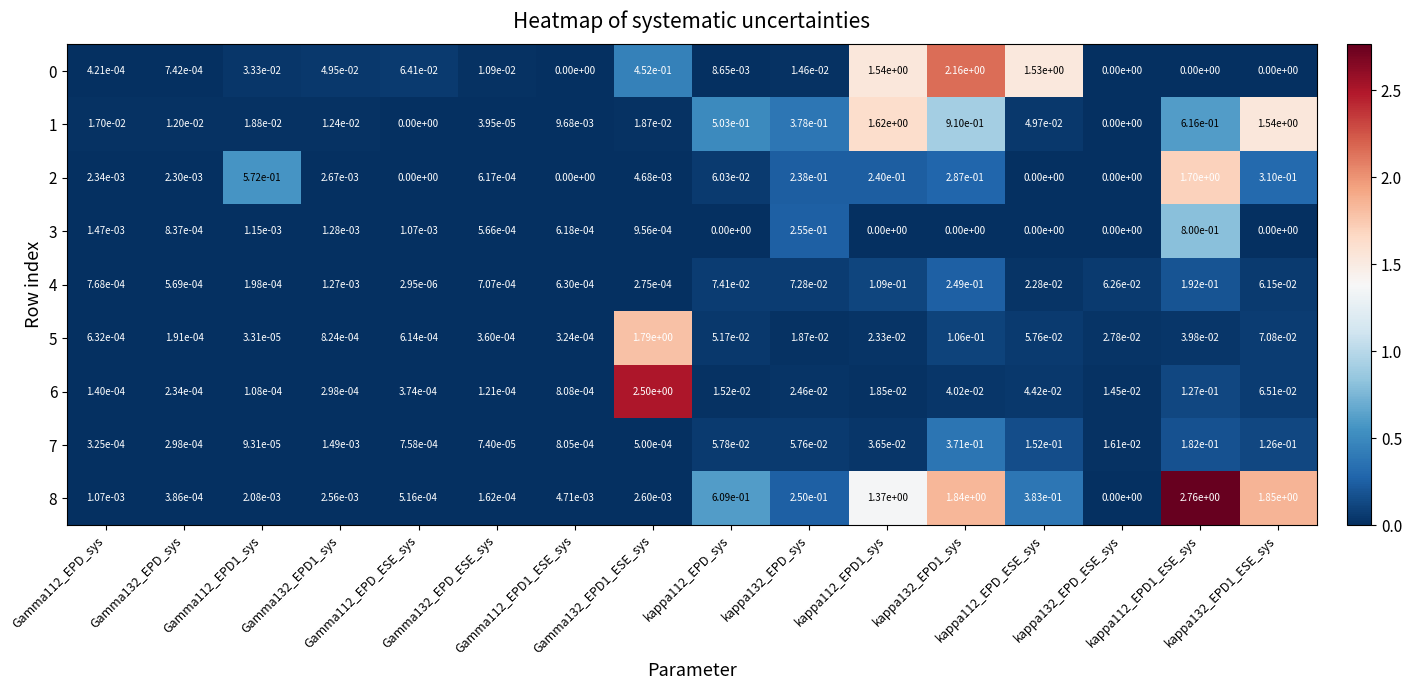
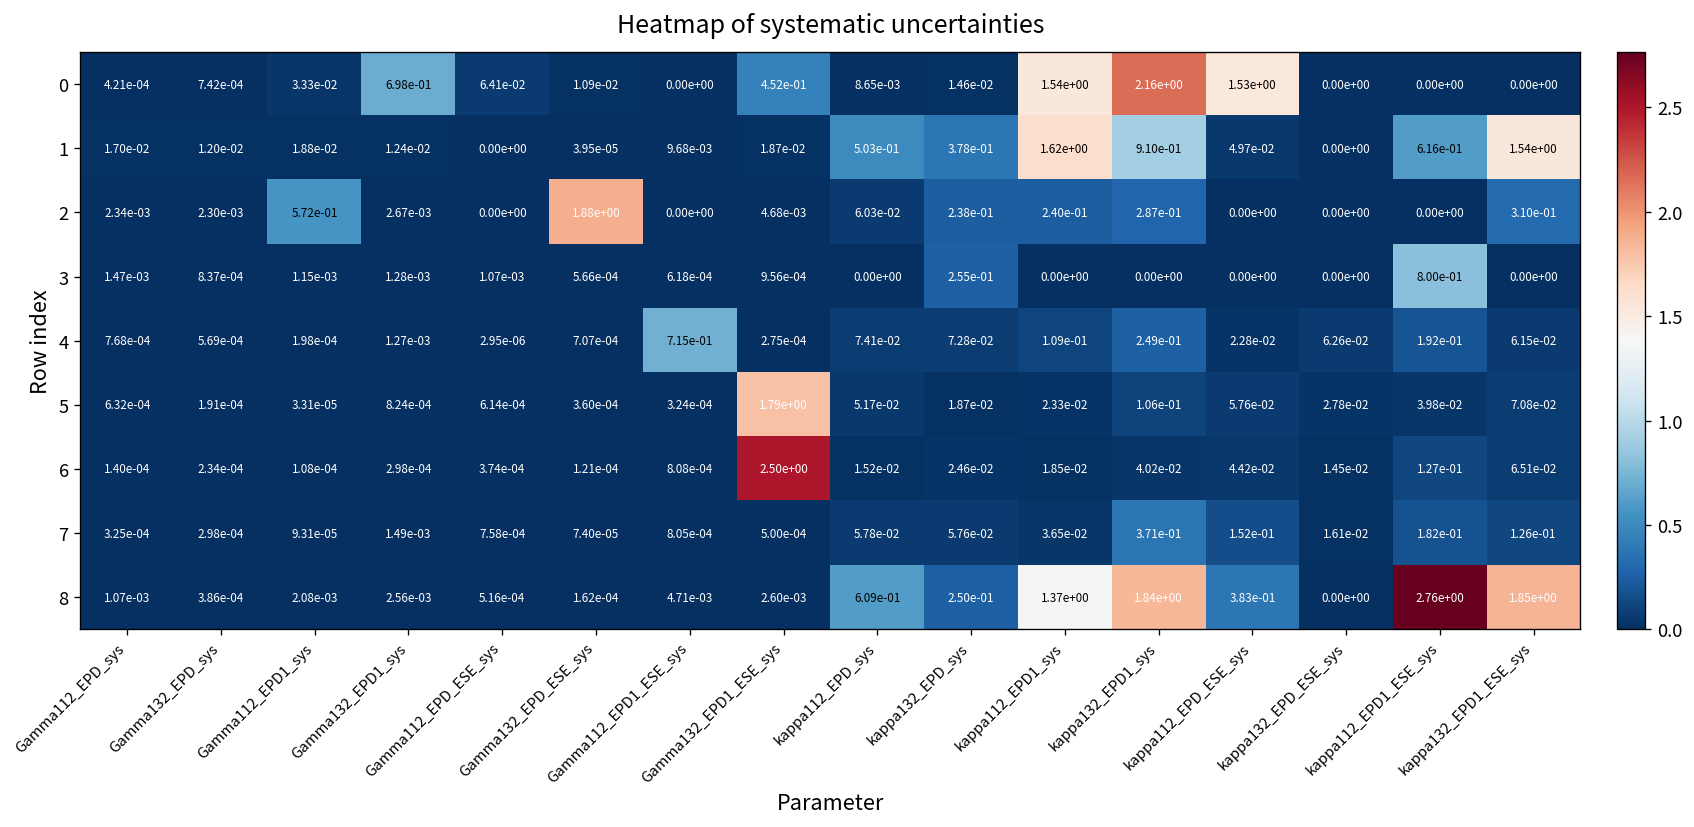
  {
    "0": {
      "Gamma112_EPD_sys": "4.21e-04",
      "Gamma132_EPD_sys": "7.42e-04",
      "Gamma112_EPD1_sys": "3.33e-02",
-     "Gamma132_EPD1_sys": "4.95e-02",
+     "Gamma132_EPD1_sys": "6.98e-01",
      "Gamma112_EPD_ESE_sys": "6.41e-02",
      "Gamma132_EPD_ESE_sys": "1.09e-02",
      "Gamma112_EPD1_ESE_sys": "0.00e+00",
      "Gamma132_EPD1_ESE_sys": "4.52e-01",
      "kappa112_EPD_sys": "8.65e-03",
      "kappa132_EPD_sys": "1.46e-02",
      "kappa112_EPD1_sys": "1.54e+00",
      "kappa132_EPD1_sys": "2.16e+00",
      "kappa112_EPD_ESE_sys": "1.53e+00",
      "kappa132_EPD_ESE_sys": "0.00e+00",
      "kappa112_EPD1_ESE_sys": "0.00e+00",
      "kappa132_EPD1_ESE_sys": "0.00e+00"
    },
    "1": {
      "Gamma112_EPD_sys": "1.70e-02",
      "Gamma132_EPD_sys": "1.20e-02",
      "Gamma112_EPD1_sys": "1.88e-02",
      "Gamma132_EPD1_sys": "1.24e-02",
      "Gamma112_EPD_ESE_sys": "0.00e+00",
      "Gamma132_EPD_ESE_sys": "3.95e-05",
      "Gamma112_EPD1_ESE_sys": "9.68e-03",
      "Gamma132_EPD1_ESE_sys": "1.87e-02",
      "kappa112_EPD_sys": "5.03e-01",
      "kappa132_EPD_sys": "3.78e-01",
      "kappa112_EPD1_sys": "1.62e+00",
      "kappa132_EPD1_sys": "9.10e-01",
      "kappa112_EPD_ESE_sys": "4.97e-02",
      "kappa132_EPD_ESE_sys": "0.00e+00",
      "kappa112_EPD1_ESE_sys": "6.16e-01",
      "kappa132_EPD1_ESE_sys": "1.54e+00"
    },
    "2": {
      "Gamma112_EPD_sys": "2.34e-03",
      "Gamma132_EPD_sys": "2.30e-03",
      "Gamma112_EPD1_sys": "5.72e-01",
      "Gamma132_EPD1_sys": "2.67e-03",
      "Gamma112_EPD_ESE_sys": "0.00e+00",
-     "Gamma132_EPD_ESE_sys": "6.17e-04",
+     "Gamma132_EPD_ESE_sys": "1.88e+00",
      "Gamma112_EPD1_ESE_sys": "0.00e+00",
      "Gamma132_EPD1_ESE_sys": "4.68e-03",
      "kappa112_EPD_sys": "6.03e-02",
      "kappa132_EPD_sys": "2.38e-01",
      "kappa112_EPD1_sys": "2.40e-01",
      "kappa132_EPD1_sys": "2.87e-01",
      "kappa112_EPD_ESE_sys": "0.00e+00",
      "kappa132_EPD_ESE_sys": "0.00e+00",
-     "kappa112_EPD1_ESE_sys": "1.70e+00",
+     "kappa112_EPD1_ESE_sys": "0.00e+00",
      "kappa132_EPD1_ESE_sys": "3.10e-01"
    },
    "3": {
      "Gamma112_EPD_sys": "1.47e-03",
      "Gamma132_EPD_sys": "8.37e-04",
      "Gamma112_EPD1_sys": "1.15e-03",
      "Gamma132_EPD1_sys": "1.28e-03",
      "Gamma112_EPD_ESE_sys": "1.07e-03",
      "Gamma132_EPD_ESE_sys": "5.66e-04",
      "Gamma112_EPD1_ESE_sys": "6.18e-04",
      "Gamma132_EPD1_ESE_sys": "9.56e-04",
      "kappa112_EPD_sys": "0.00e+00",
      "kappa132_EPD_sys": "2.55e-01",
      "kappa112_EPD1_sys": "0.00e+00",
      "kappa132_EPD1_sys": "0.00e+00",
      "kappa112_EPD_ESE_sys": "0.00e+00",
      "kappa132_EPD_ESE_sys": "0.00e+00",
      "kappa112_EPD1_ESE_sys": "8.00e-01",
      "kappa132_EPD1_ESE_sys": "0.00e+00"
    },
    "4": {
      "Gamma112_EPD_sys": "7.68e-04",
      "Gamma132_EPD_sys": "5.69e-04",
      "Gamma112_EPD1_sys": "1.98e-04",
      "Gamma132_EPD1_sys": "1.27e-03",
      "Gamma112_EPD_ESE_sys": "2.95e-06",
      "Gamma132_EPD_ESE_sys": "7.07e-04",
-     "Gamma112_EPD1_ESE_sys": "6.30e-04",
+     "Gamma112_EPD1_ESE_sys": "7.15e-01",
      "Gamma132_EPD1_ESE_sys": "2.75e-04",
      "kappa112_EPD_sys": "7.41e-02",
      "kappa132_EPD_sys": "7.28e-02",
      "kappa112_EPD1_sys": "1.09e-01",
      "kappa132_EPD1_sys": "2.49e-01",
      "kappa112_EPD_ESE_sys": "2.28e-02",
      "kappa132_EPD_ESE_sys": "6.26e-02",
      "kappa112_EPD1_ESE_sys": "1.92e-01",
      "kappa132_EPD1_ESE_sys": "6.15e-02"
    },
    "5": {
      "Gamma112_EPD_sys": "6.32e-04",
      "Gamma132_EPD_sys": "1.91e-04",
      "Gamma112_EPD1_sys": "3.31e-05",
      "Gamma132_EPD1_sys": "8.24e-04",
      "Gamma112_EPD_ESE_sys": "6.14e-04",
      "Gamma132_EPD_ESE_sys": "3.60e-04",
      "Gamma112_EPD1_ESE_sys": "3.24e-04",
      "Gamma132_EPD1_ESE_sys": "1.79e+00",
      "kappa112_EPD_sys": "5.17e-02",
      "kappa132_EPD_sys": "1.87e-02",
      "kappa112_EPD1_sys": "2.33e-02",
      "kappa132_EPD1_sys": "1.06e-01",
      "kappa112_EPD_ESE_sys": "5.76e-02",
      "kappa132_EPD_ESE_sys": "2.78e-02",
      "kappa112_EPD1_ESE_sys": "3.98e-02",
      "kappa132_EPD1_ESE_sys": "7.08e-02"
    },
    "6": {
      "Gamma112_EPD_sys": "1.40e-04",
      "Gamma132_EPD_sys": "2.34e-04",
      "Gamma112_EPD1_sys": "1.08e-04",
      "Gamma132_EPD1_sys": "2.98e-04",
      "Gamma112_EPD_ESE_sys": "3.74e-04",
      "Gamma132_EPD_ESE_sys": "1.21e-04",
      "Gamma112_EPD1_ESE_sys": "8.08e-04",
      "Gamma132_EPD1_ESE_sys": "2.50e+00",
      "kappa112_EPD_sys": "1.52e-02",
      "kappa132_EPD_sys": "2.46e-02",
      "kappa112_EPD1_sys": "1.85e-02",
      "kappa132_EPD1_sys": "4.02e-02",
      "kappa112_EPD_ESE_sys": "4.42e-02",
      "kappa132_EPD_ESE_sys": "1.45e-02",
      "kappa112_EPD1_ESE_sys": "1.27e-01",
      "kappa132_EPD1_ESE_sys": "6.51e-02"
    },
    "7": {
      "Gamma112_EPD_sys": "3.25e-04",
      "Gamma132_EPD_sys": "2.98e-04",
      "Gamma112_EPD1_sys": "9.31e-05",
      "Gamma132_EPD1_sys": "1.49e-03",
      "Gamma112_EPD_ESE_sys": "7.58e-04",
      "Gamma132_EPD_ESE_sys": "7.40e-05",
      "Gamma112_EPD1_ESE_sys": "8.05e-04",
      "Gamma132_EPD1_ESE_sys": "5.00e-04",
      "kappa112_EPD_sys": "5.78e-02",
      "kappa132_EPD_sys": "5.76e-02",
      "kappa112_EPD1_sys": "3.65e-02",
      "kappa132_EPD1_sys": "3.71e-01",
      "kappa112_EPD_ESE_sys": "1.52e-01",
      "kappa132_EPD_ESE_sys": "1.61e-02",
      "kappa112_EPD1_ESE_sys": "1.82e-01",
      "kappa132_EPD1_ESE_sys": "1.26e-01"
    },
    "8": {
      "Gamma112_EPD_sys": "1.07e-03",
      "Gamma132_EPD_sys": "3.86e-04",
      "Gamma112_EPD1_sys": "2.08e-03",
      "Gamma132_EPD1_sys": "2.56e-03",
      "Gamma112_EPD_ESE_sys": "5.16e-04",
      "Gamma132_EPD_ESE_sys": "1.62e-04",
      "Gamma112_EPD1_ESE_sys": "4.71e-03",
      "Gamma132_EPD1_ESE_sys": "2.60e-03",
      "kappa112_EPD_sys": "6.09e-01",
      "kappa132_EPD_sys": "2.50e-01",
      "kappa112_EPD1_sys": "1.37e+00",
      "kappa132_EPD1_sys": "1.84e+00",
      "kappa112_EPD_ESE_sys": "3.83e-01",
      "kappa132_EPD_ESE_sys": "0.00e+00",
      "kappa112_EPD1_ESE_sys": "2.76e+00",
      "kappa132_EPD1_ESE_sys": "1.85e+00"
    }
  }
